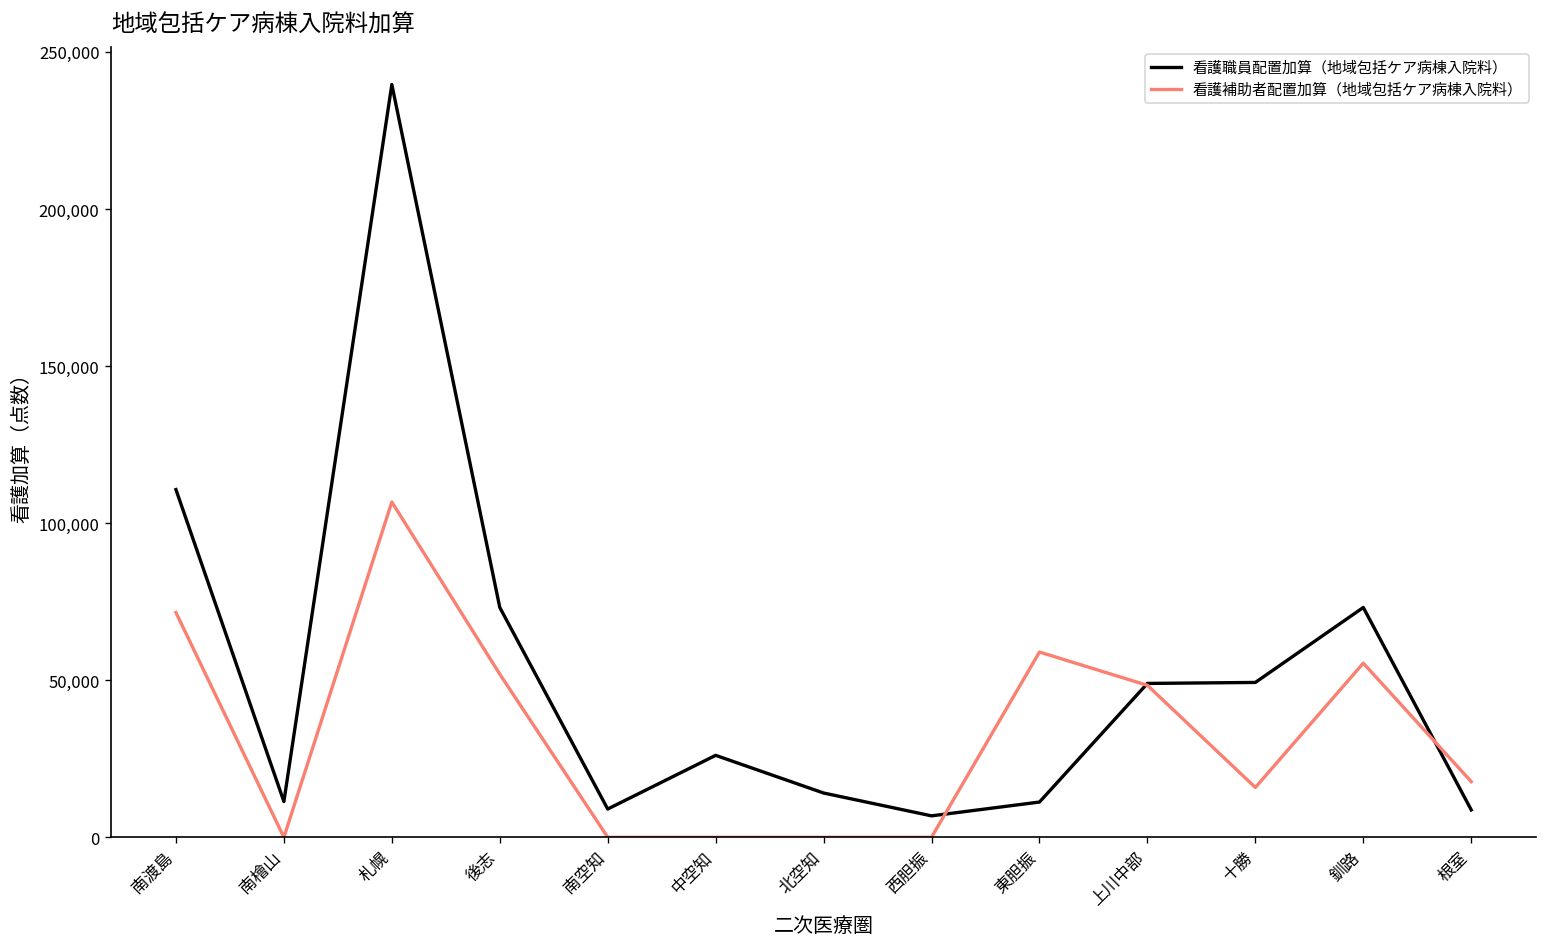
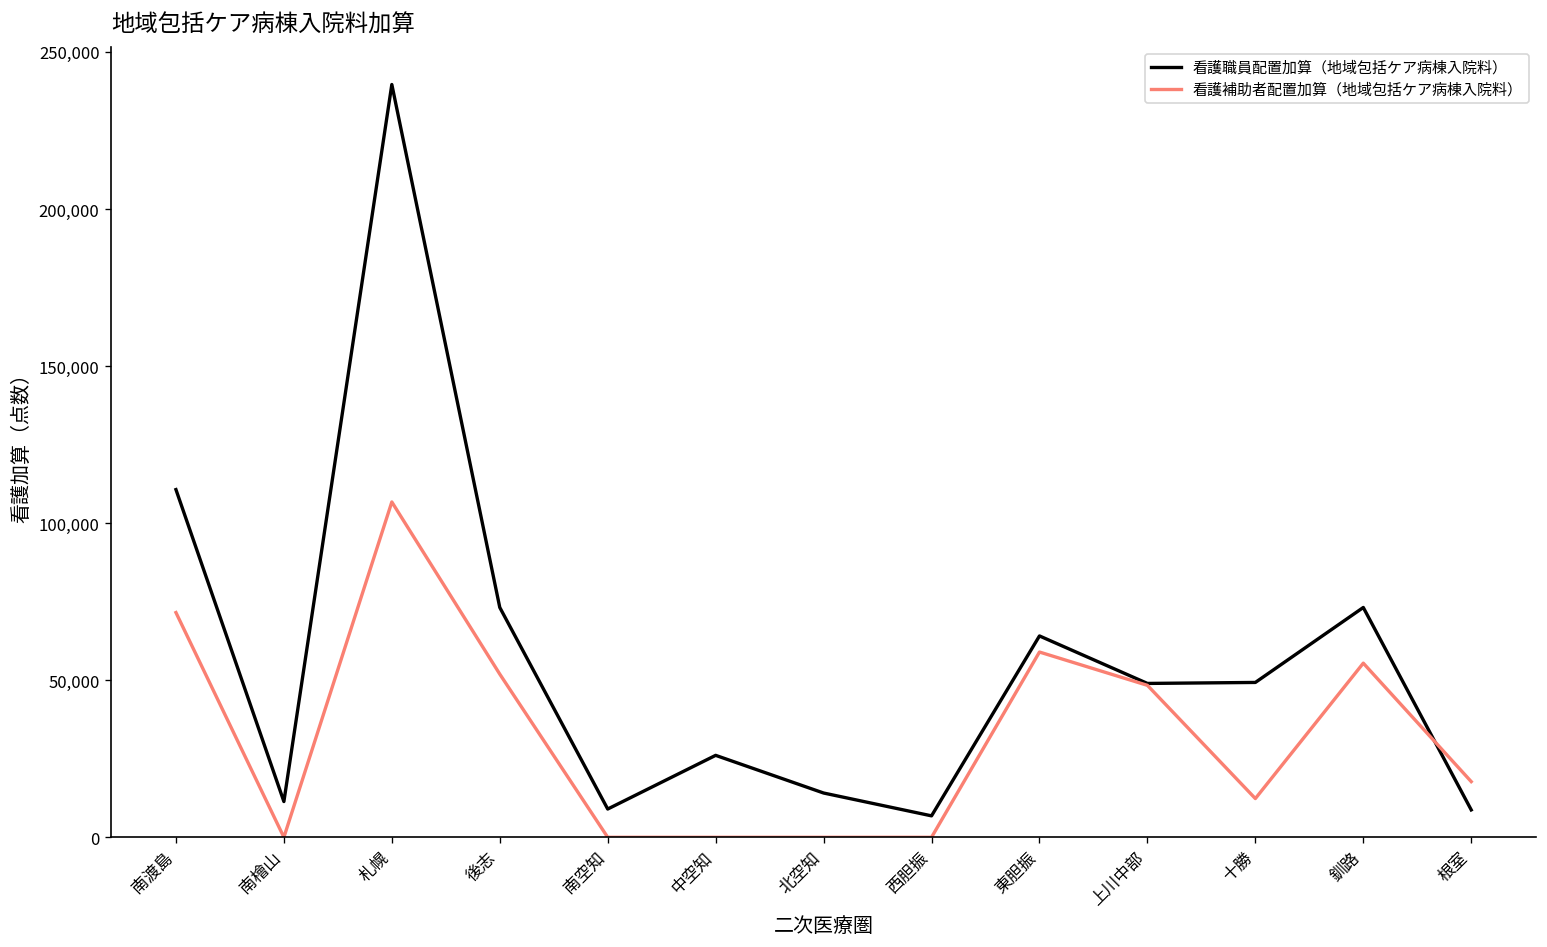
  {
    "看護職員配置加算（地域包括ケア病棟入院料）": {
      "南渡島": "111,000",
      "南檜山": "11,000",
      "札幌": "240,000",
      "後志": "73,000",
      "南空知": "9,000",
      "中空知": "26,000",
      "北空知": "14,000",
      "西胆振": "7,000",
-     "東胆振": "11,000",
+     "東胆振": "64,000",
      "十勝": "49,000",
      "釧路": "73,000",
      "根室": "9,000"
    },
    "看護補助者配置加算（地域包括ケア病棟入院料）": {
      "南渡島": "72,000",
      "南檜山": "0",
      "札幌": "107,000",
      "後志": "52,000",
      "南空知": "0",
      "中空知": "0",
      "北空知": "0",
      "西胆振": "0",
      "東胆振": "59,000",
-     "十勝": "16,000",
+     "十勝": "12,000",
      "釧路": "55,000",
      "根室": "18,000"
    }
  }
